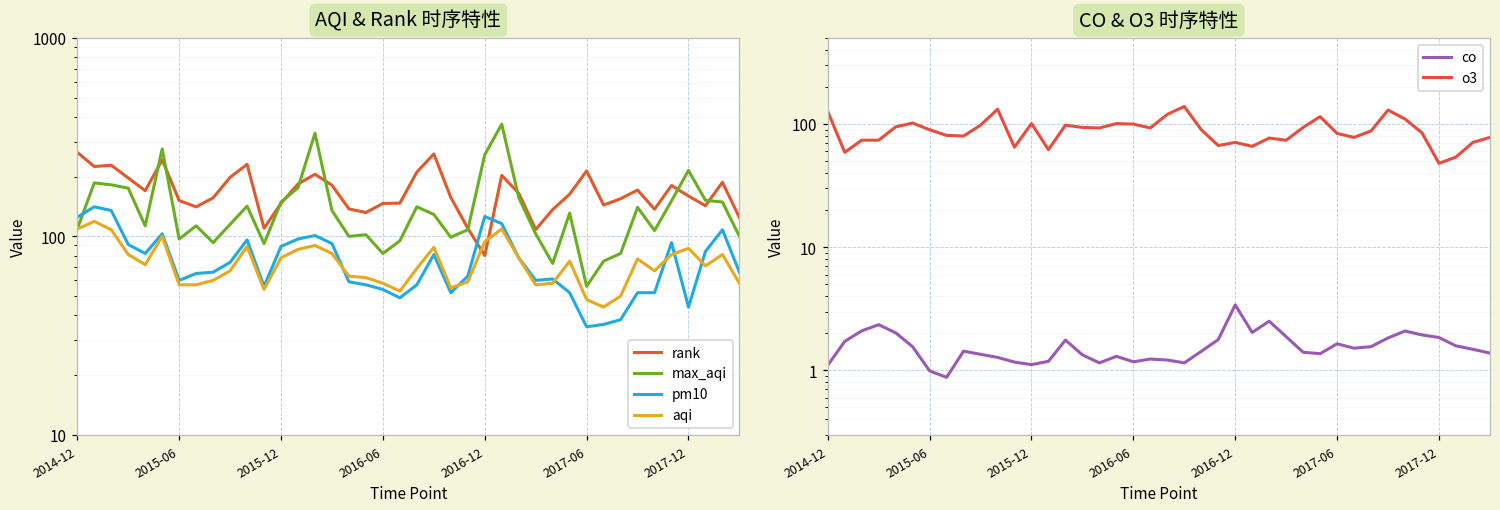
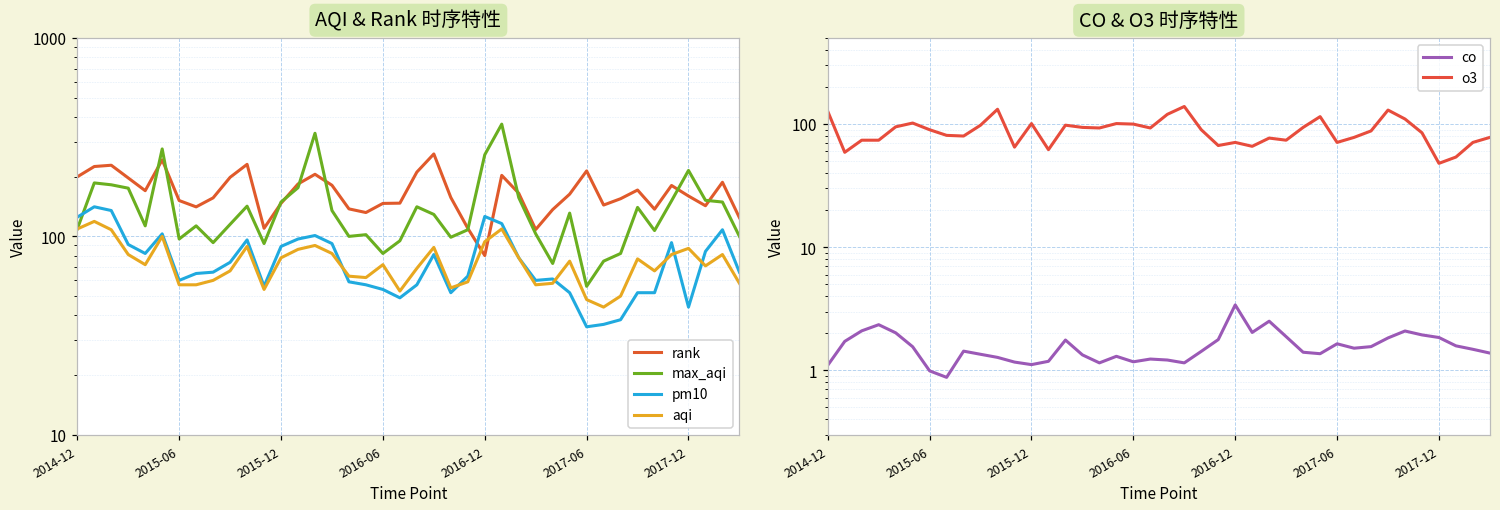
  {
    "AQI & Rank 时序特性": {
      "rank": {
-       "2014-12": 270,
+       "2014-12": 200,
        "2015-06": 150,
        "2016-06": 150,
        "2016-12": 80,
        "2017-06": 210,
        "2017-12": 160
      },
      "max_aqi": {
        "2015-06": 100,
        "2016-06": 80,
        "2016-12": 260,
        "2017-06": 56,
        "2017-12": 220
      },
      "pm10": {
        "2014-12": 130,
        "2015-06": 60,
        "2015-12": 90,
        "2016-06": 54,
        "2016-12": 130,
        "2017-06": 35,
        "2017-12": 44
      },
      "aqi": {
        "2015-06": 57,
        "2015-12": 78,
-       "2016-06": 58,
+       "2016-06": 72,
        "2016-12": 90,
        "2017-06": 48,
        "2017-12": 90
      }
    },
    "CO & O3 时序特性": {
      "co": {
        "2014-12": 1.1,
        "2015-06": 1,
        "2015-12": 1.1,
        "2016-06": 1.2,
        "2016-12": 3.4,
        "2017-06": 1.6,
        "2017-12": 1.8
      },
      "o3": {
        "2014-12": 130,
        "2015-06": 90,
        "2015-12": 100,
        "2016-06": 100,
        "2016-12": 70,
-       "2017-06": 80,
+       "2017-06": 70,
        "2017-12": 48
      }
    }
  }
